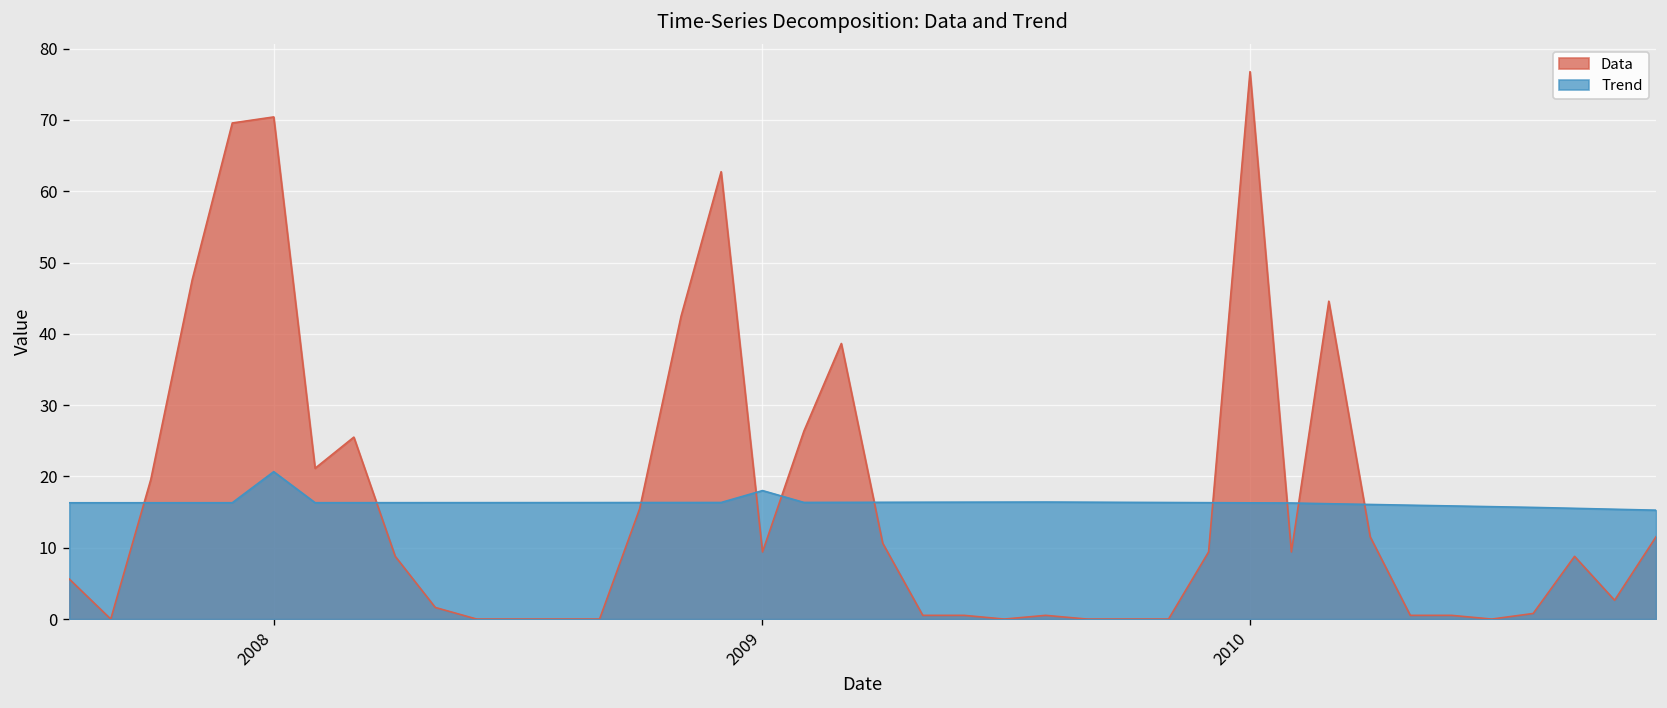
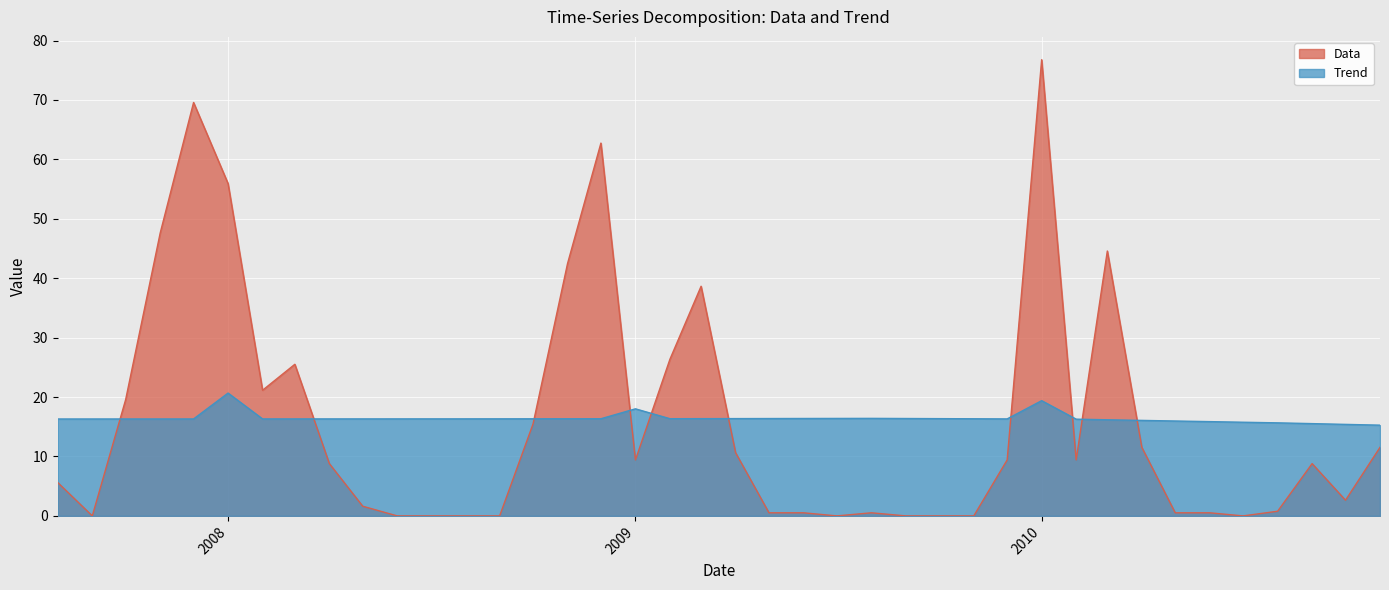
  {
    "Data": {
-     "2008": 70,
+     "2008": 56,
      "2009": 9,
      "2010": 77
    },
    "Trend": {
      "2008": 21,
      "2009": 18,
-     "2010": 16
+     "2010": 19
    }
  }
